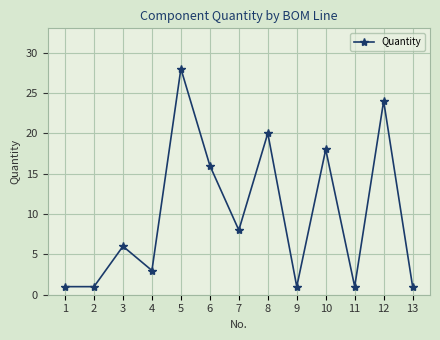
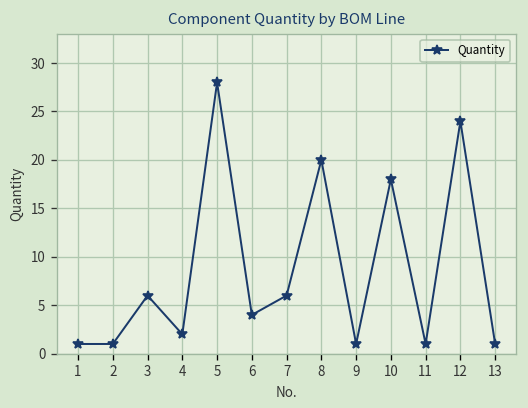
  {
    "1": 1,
    "2": 1,
    "3": 6,
-   "4": 3,
+   "4": 2,
    "5": 28,
-   "6": 16,
-   "7": 8,
+   "6": 4,
+   "7": 6,
    "8": 20,
    "9": 1,
    "10": 18,
    "11": 1,
    "12": 24,
    "13": 1
  }
